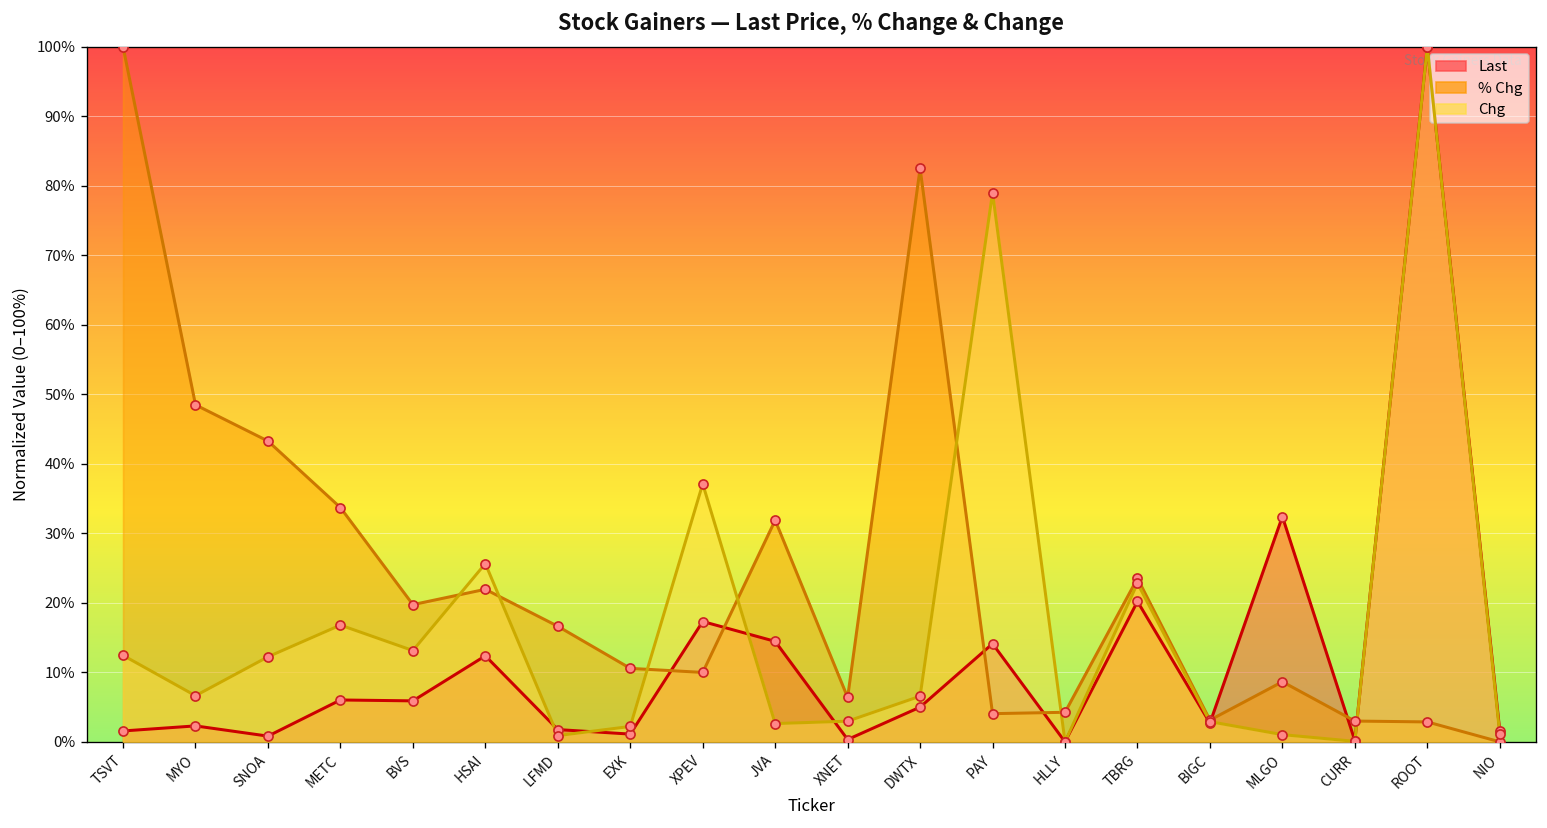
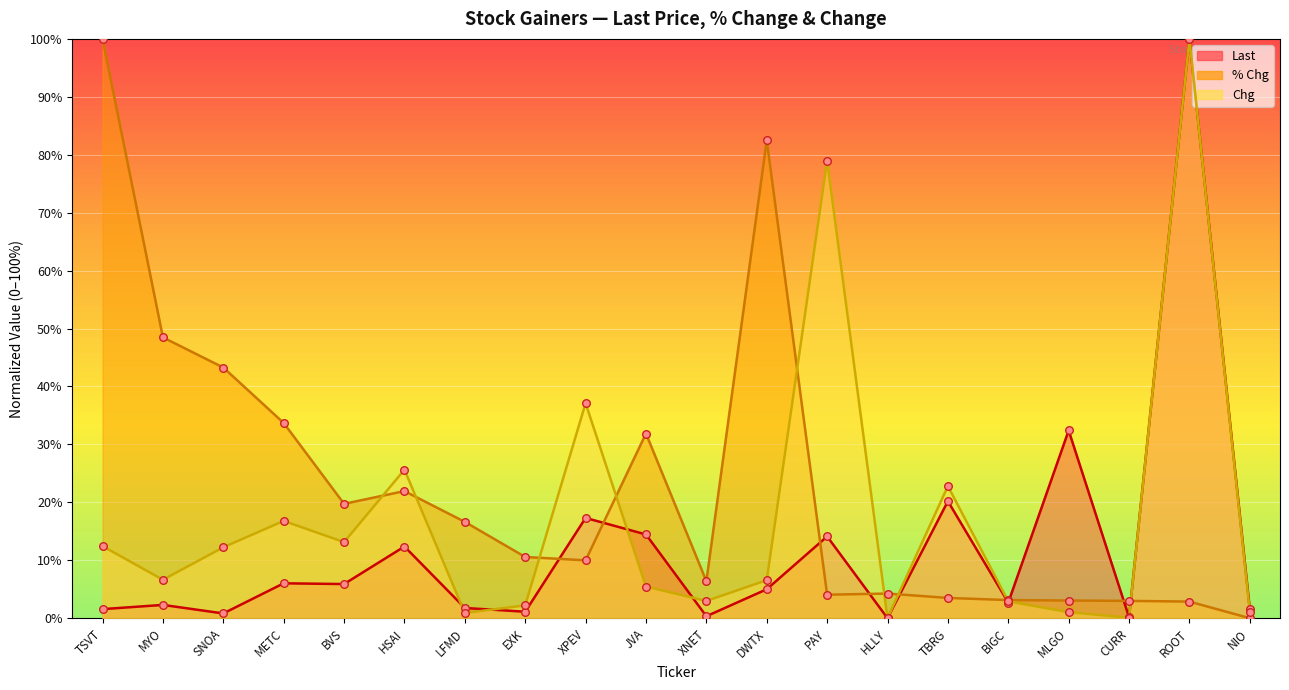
  {
    "Last": {
      "TSVT": "2%",
      "MYO": "2%",
      "SNOA": "1%",
      "METC": "6%",
      "BVS": "6%",
      "HSAI": "12%",
      "LFMD": "2%",
      "EXK": "1%",
      "XPEV": "17%",
      "JVA": "14%",
      "XNET": "0%",
      "DWTX": "5%",
      "PAY": "14%",
      "TBRG": "20%",
      "MLGO": "32%",
      "NIO": "2%"
    },
    "% Chg": {
      "TSVT": "100%",
      "MYO": "48%",
      "SNOA": "43%",
      "METC": "34%",
      "BVS": "20%",
      "HSAI": "22%",
      "LFMD": "17%",
      "EXK": "11%",
      "XPEV": "10%",
      "JVA": "32%",
      "XNET": "6%",
      "DWTX": "82%",
      "PAY": "4%",
      "HLLY": "4%",
-     "TBRG": "24%",
-     "MLGO": "9%",
+     "TBRG": "3%",
+     "MLGO": "3%",
      "CURR": "3%",
      "ROOT": "3%",
      "NIO": "0%"
    },
    "Chg": {
      "TSVT": "12%",
      "MYO": "7%",
      "SNOA": "12%",
      "METC": "17%",
      "BVS": "13%",
      "HSAI": "26%",
      "LFMD": "1%",
      "EXK": "2%",
      "XPEV": "37%",
-     "JVA": "3%",
+     "JVA": "5%",
      "XNET": "3%",
      "DWTX": "7%",
      "PAY": "79%",
      "TBRG": "23%",
      "MLGO": "1%",
      "NIO": "1%"
    }
  }
